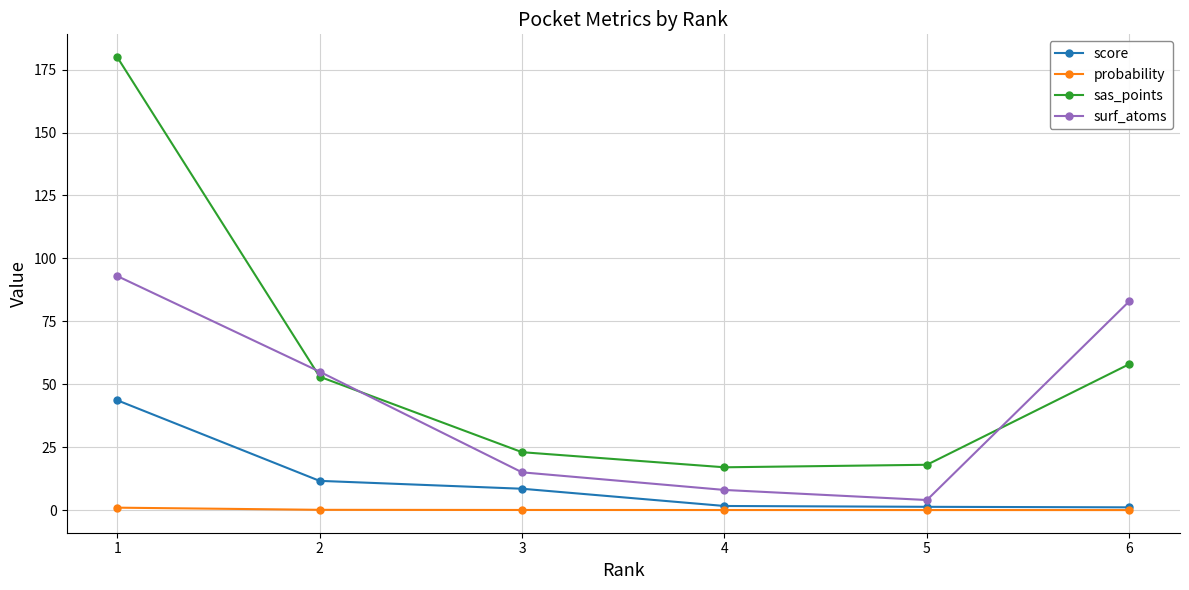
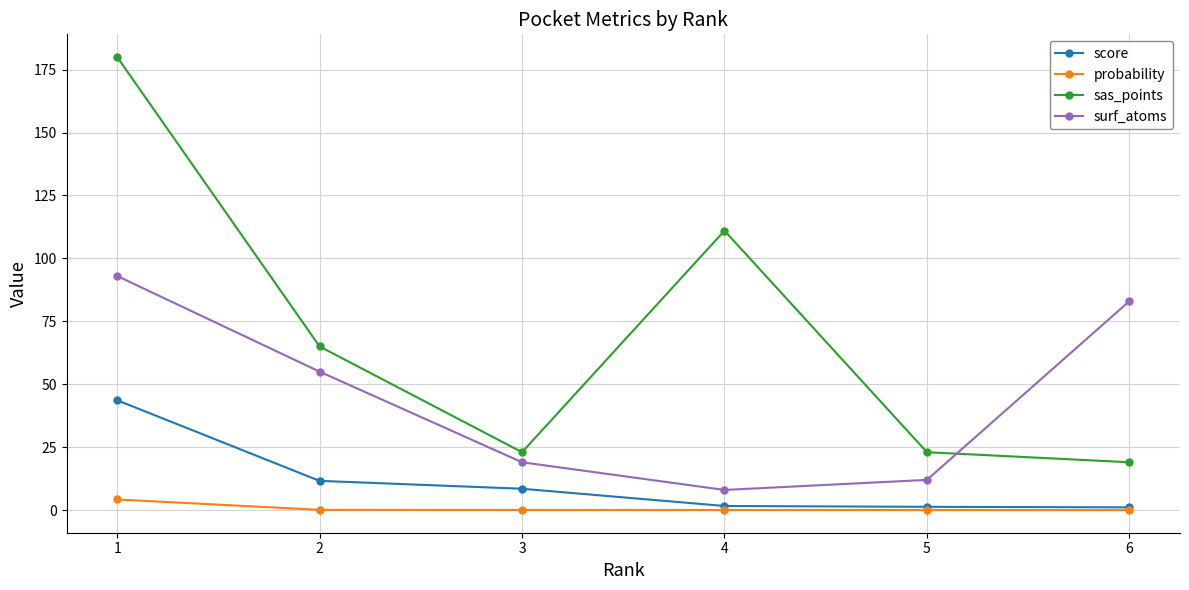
  {
    "score": {
      "1": 44,
      "2": 12,
      "3": 8,
      "4": 2,
      "5": 1,
      "6": 1
    },
    "probability": {
-     "1": 1,
+     "1": 4,
      "2": 0,
      "3": 0,
      "4": 0,
      "5": 0,
      "6": 0
    },
    "sas_points": {
      "1": 180,
-     "2": 53,
+     "2": 65,
      "3": 23,
-     "4": 17,
-     "5": 18,
-     "6": 58
+     "4": 111,
+     "5": 23,
+     "6": 19
    },
    "surf_atoms": {
      "1": 93,
      "2": 55,
-     "3": 15,
+     "3": 19,
      "4": 8,
-     "5": 4,
+     "5": 12,
      "6": 83
    }
  }
